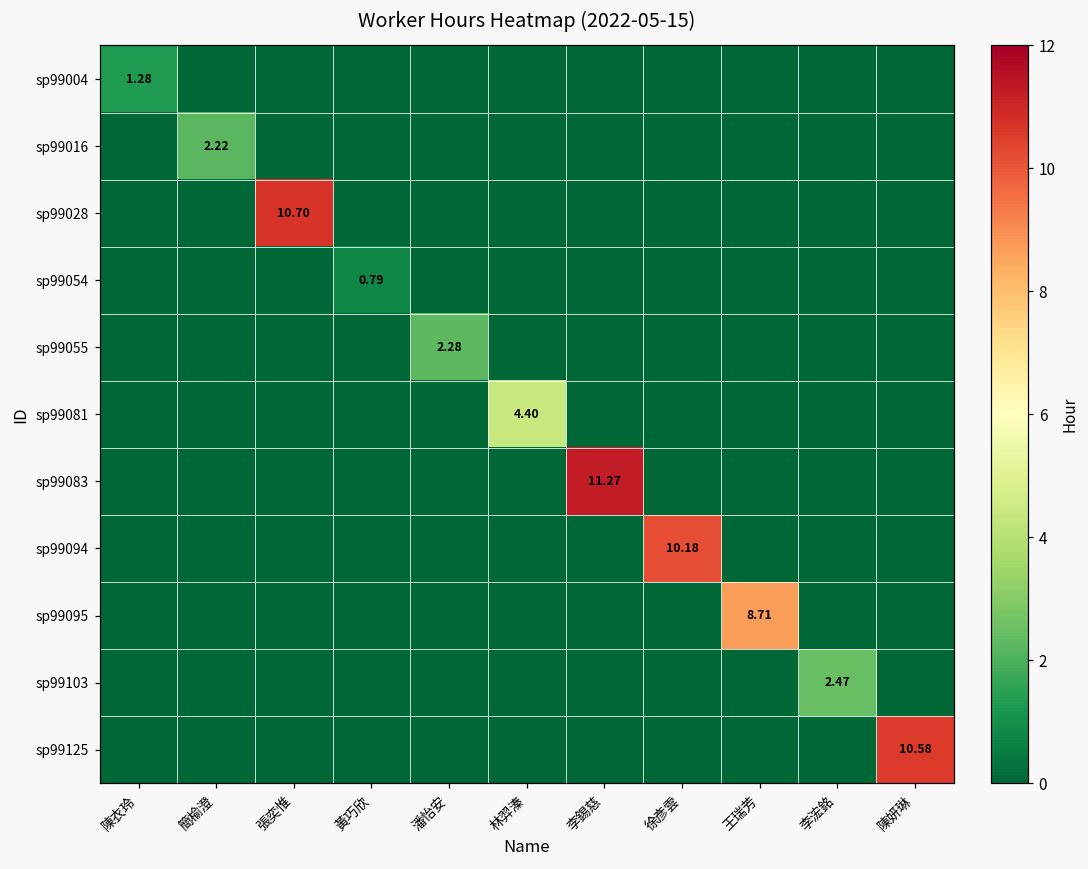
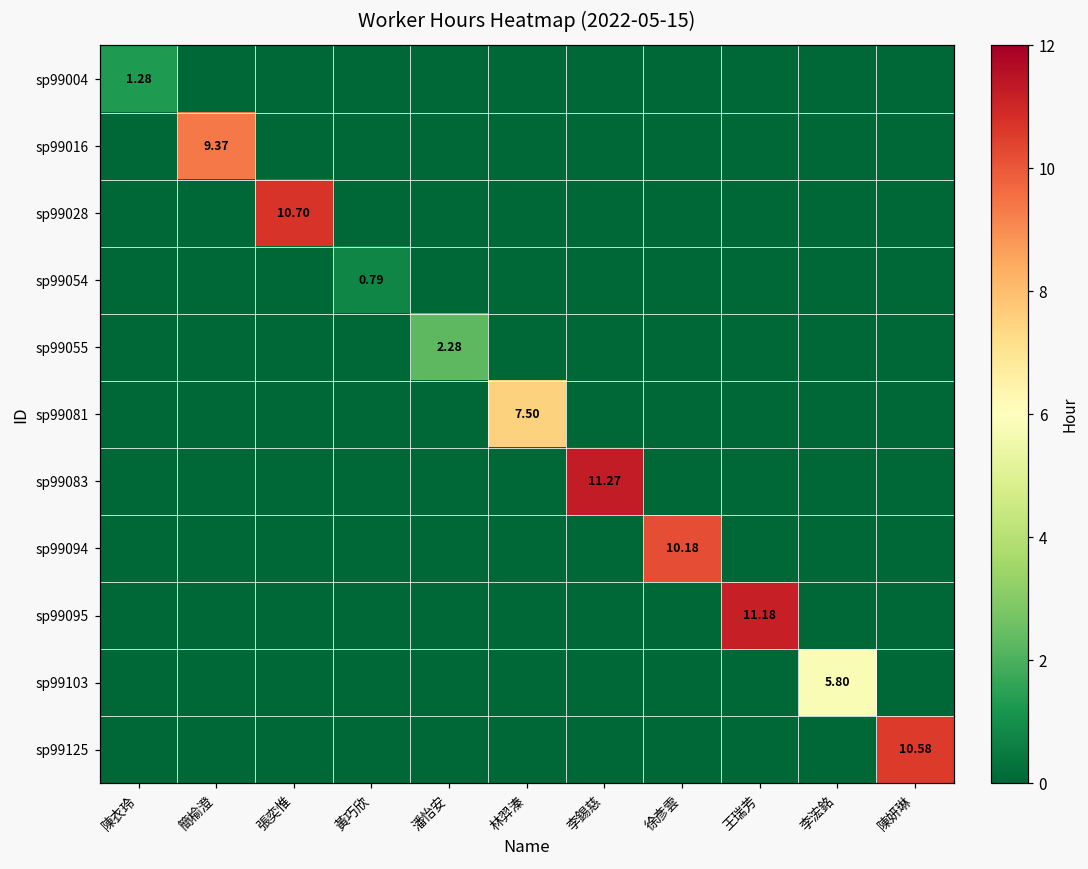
  {
    "sp99004": {
      "陳衣玲": 1.28
    },
    "sp99016": {
-     "簡榆澄": 2.22
+     "簡榆澄": 9.37
    },
    "sp99028": {
      "張奕惟": 10.70
    },
    "sp99054": {
      "黃巧欣": 0.79
    },
    "sp99055": {
      "潘怡安": 2.28
    },
    "sp99081": {
-     "林羿溱": 4.40
+     "林羿溱": 7.50
    },
    "sp99083": {
      "李錫慈": 11.27
    },
    "sp99094": {
      "徐彥雲": 10.18
    },
    "sp99095": {
-     "王瑞芳": 8.71
+     "王瑞芳": 11.18
    },
    "sp99103": {
-     "李浤銘": 2.47
+     "李浤銘": 5.80
    },
    "sp99125": {
      "陳妍琳": 10.58
    }
  }
